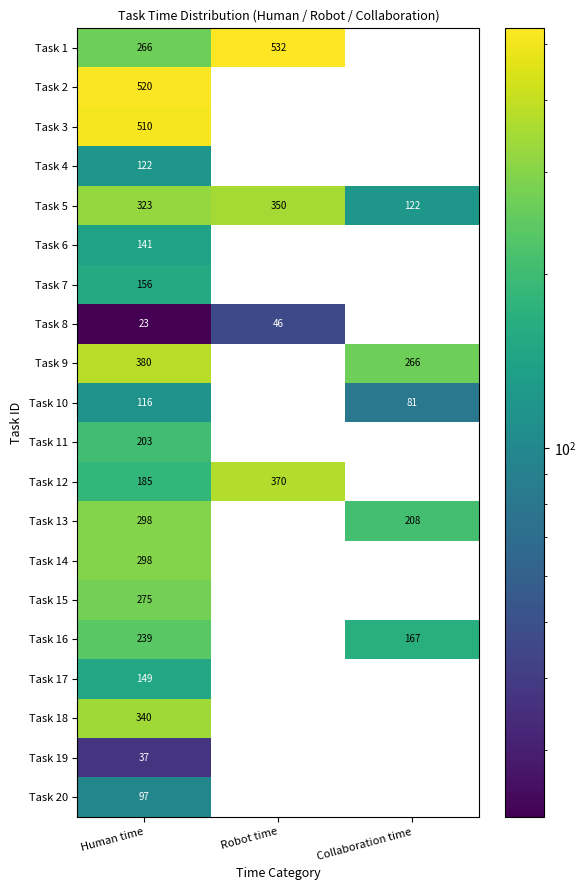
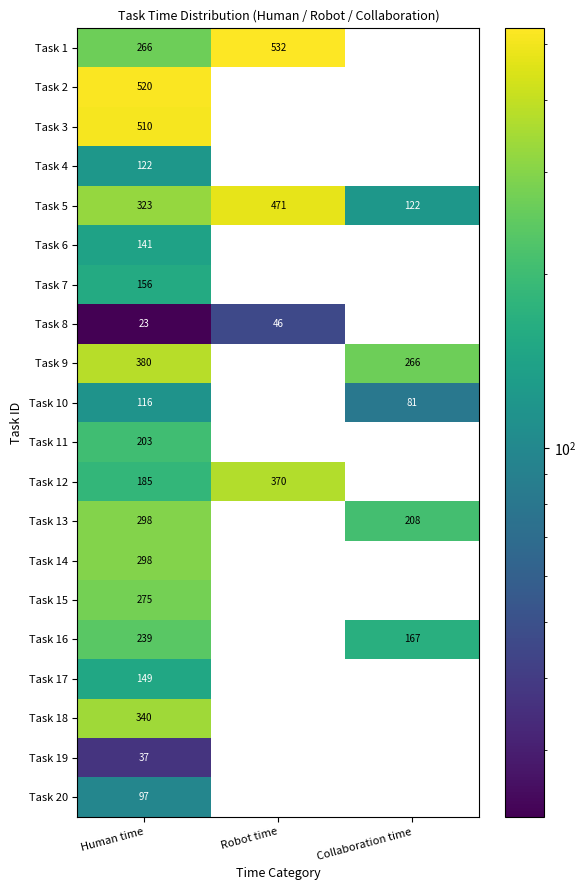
  {
    "Task 1": {
      "Human time": 266,
      "Robot time": 532
    },
    "Task 2": {
      "Human time": 520
    },
    "Task 3": {
      "Human time": 510
    },
    "Task 4": {
      "Human time": 122
    },
    "Task 5": {
      "Human time": 323,
-     "Robot time": 350,
+     "Robot time": 471,
      "Collaboration time": 122
    },
    "Task 6": {
      "Human time": 141
    },
    "Task 7": {
      "Human time": 156
    },
    "Task 8": {
      "Human time": 23,
      "Robot time": 46
    },
    "Task 9": {
      "Human time": 380,
      "Collaboration time": 266
    },
    "Task 10": {
      "Human time": 116,
      "Collaboration time": 81
    },
    "Task 11": {
      "Human time": 203
    },
    "Task 12": {
      "Human time": 185,
      "Robot time": 370
    },
    "Task 13": {
      "Human time": 298,
      "Collaboration time": 208
    },
    "Task 14": {
      "Human time": 298
    },
    "Task 15": {
      "Human time": 275
    },
    "Task 16": {
      "Human time": 239,
      "Collaboration time": 167
    },
    "Task 17": {
      "Human time": 149
    },
    "Task 18": {
      "Human time": 340
    },
    "Task 19": {
      "Human time": 37
    },
    "Task 20": {
      "Human time": 97
    }
  }
